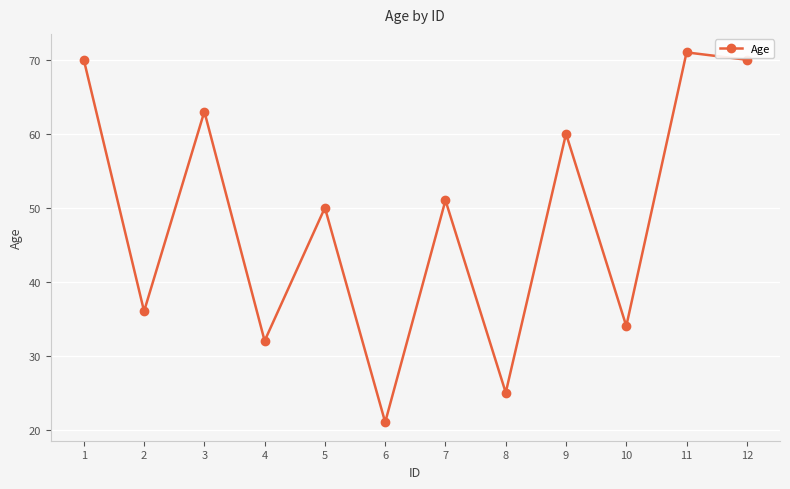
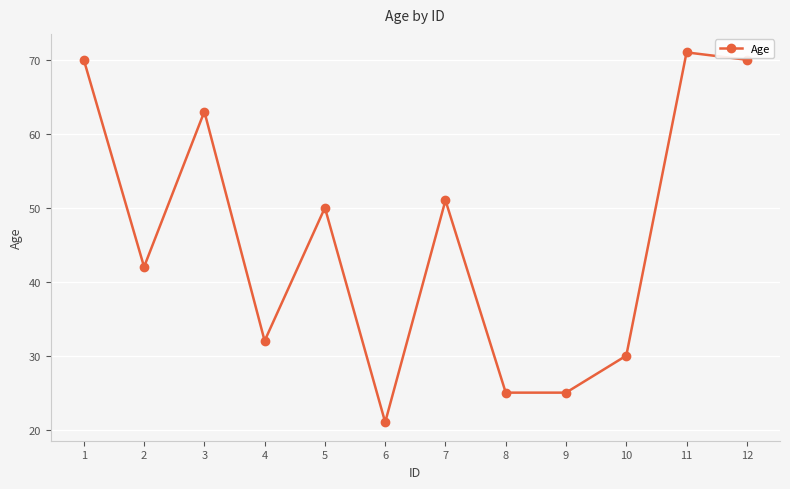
  {
    "1": 70,
-   "2": 36,
+   "2": 42,
    "3": 63,
    "4": 32,
    "5": 50,
    "6": 21,
    "7": 51,
    "8": 25,
-   "9": 60,
-   "10": 34,
+   "9": 25,
+   "10": 30,
    "11": 71,
    "12": 70
  }
